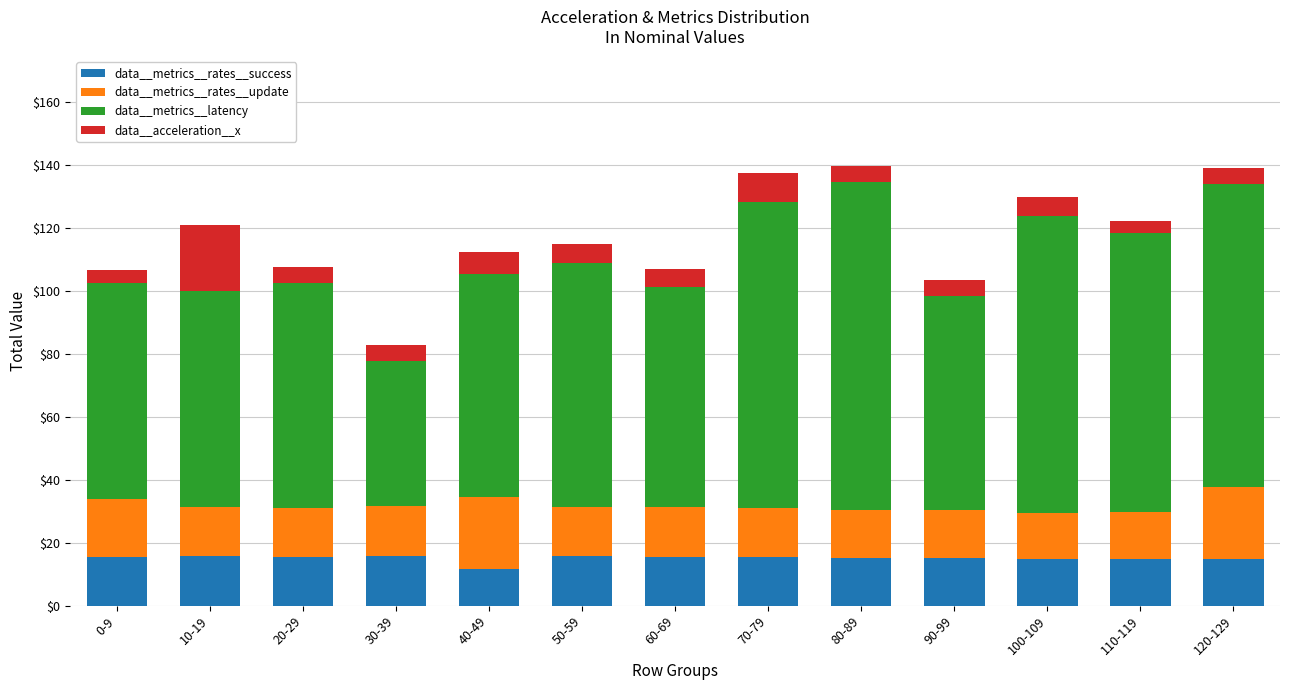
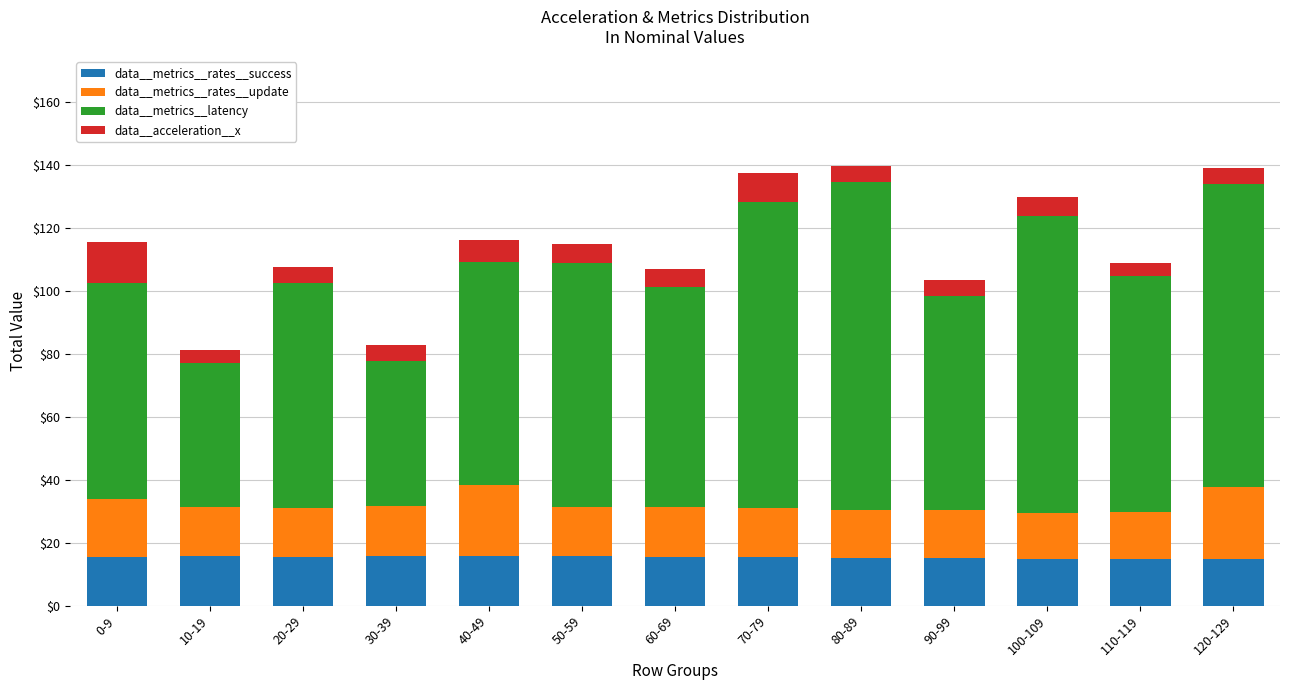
  {
    "data__metrics__rates__success": {
      "0-9": "$16",
      "10-19": "$16",
      "20-29": "$16",
      "30-39": "$16",
-     "40-49": "$12",
+     "40-49": "$16",
      "50-59": "$16",
      "60-69": "$16",
      "70-79": "$16",
      "80-89": "$15",
      "90-99": "$15",
      "100-109": "$15",
      "110-119": "$15",
      "120-129": "$15"
    },
    "data__metrics__rates__update": {
      "0-9": "$18",
      "10-19": "$16",
      "20-29": "$16",
      "30-39": "$16",
      "40-49": "$23",
      "50-59": "$16",
      "60-69": "$16",
      "70-79": "$16",
      "80-89": "$15",
      "90-99": "$15",
      "100-109": "$15",
      "110-119": "$15",
      "120-129": "$23"
    },
    "data__metrics__latency": {
      "0-9": "$69",
-     "10-19": "$68",
+     "10-19": "$46",
      "20-29": "$72",
      "30-39": "$46",
      "40-49": "$71",
      "50-59": "$78",
      "60-69": "$70",
      "70-79": "$97",
      "80-89": "$104",
      "90-99": "$68",
      "100-109": "$94",
-     "110-119": "$89",
+     "110-119": "$75",
      "120-129": "$96"
    },
    "data__acceleration__x": {
-     "0-9": "$4",
-     "10-19": "$21",
+     "0-9": "$13",
+     "10-19": "$4",
      "20-29": "$5",
      "30-39": "$5",
      "40-49": "$7",
      "50-59": "$6",
      "60-69": "$6",
      "70-79": "$9",
      "80-89": "$5",
      "90-99": "$5",
      "100-109": "$6",
      "110-119": "$4",
      "120-129": "$5"
    }
  }
